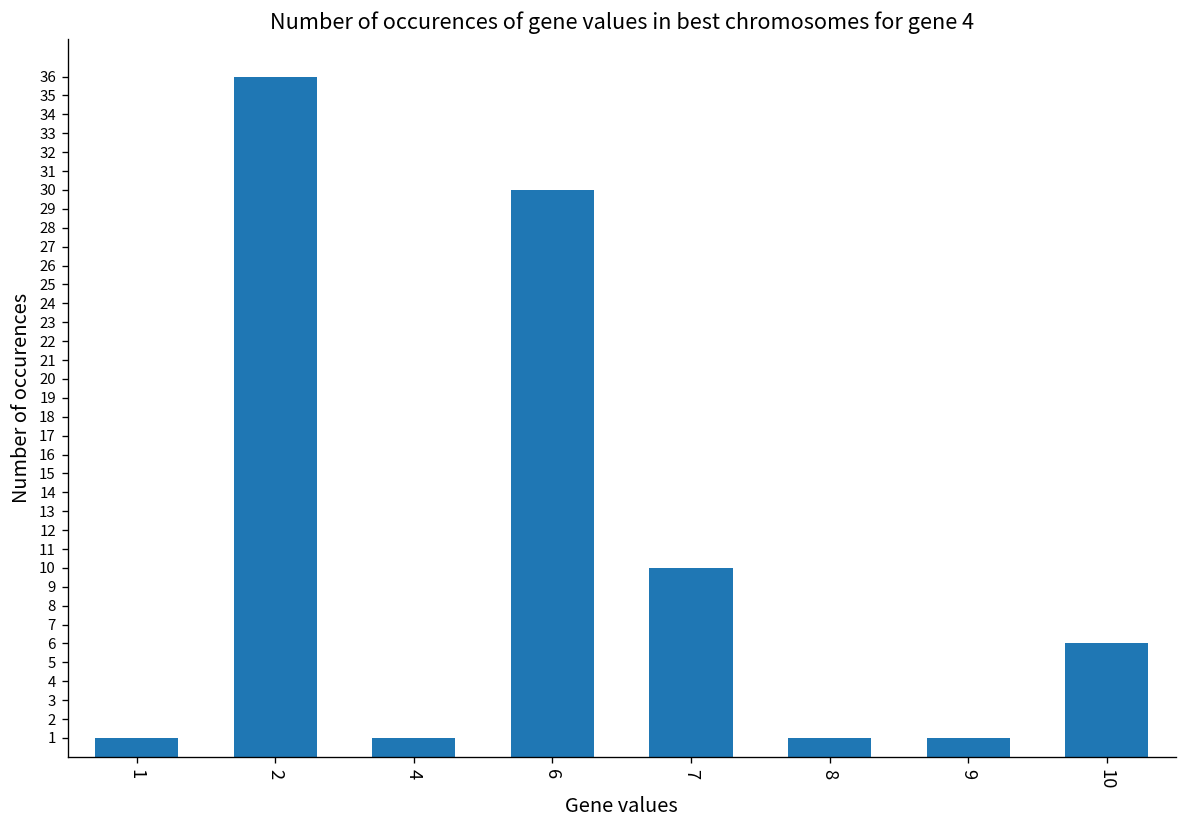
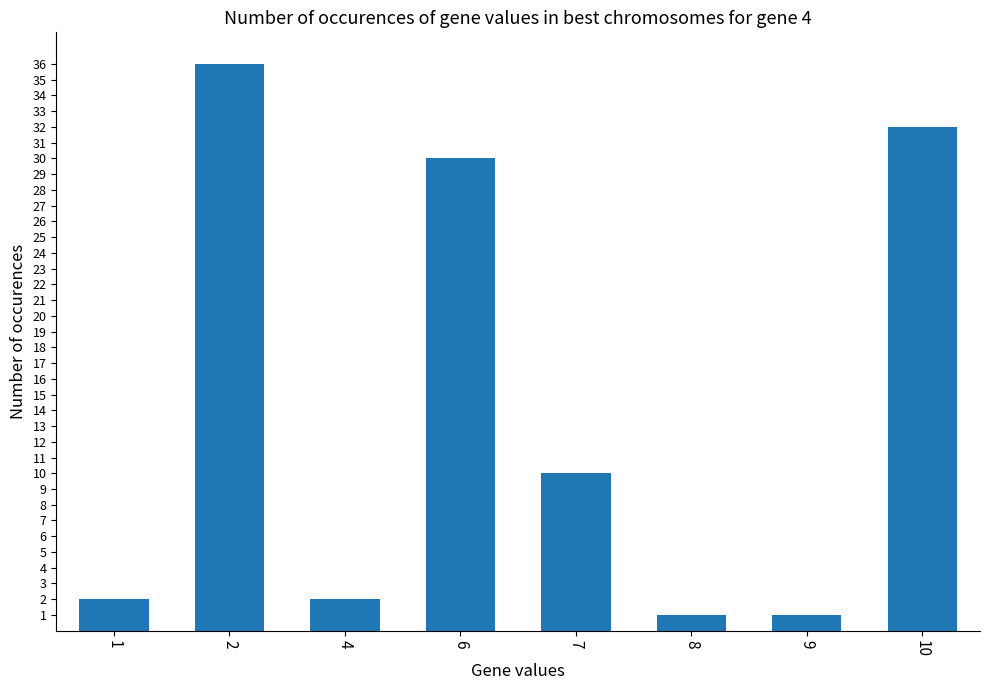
  {
-   "1": 1,
+   "1": 2,
    "2": 36,
-   "4": 1,
+   "4": 2,
    "6": 30,
    "7": 10,
    "8": 1,
    "9": 1,
-   "10": 6
+   "10": 32
  }
